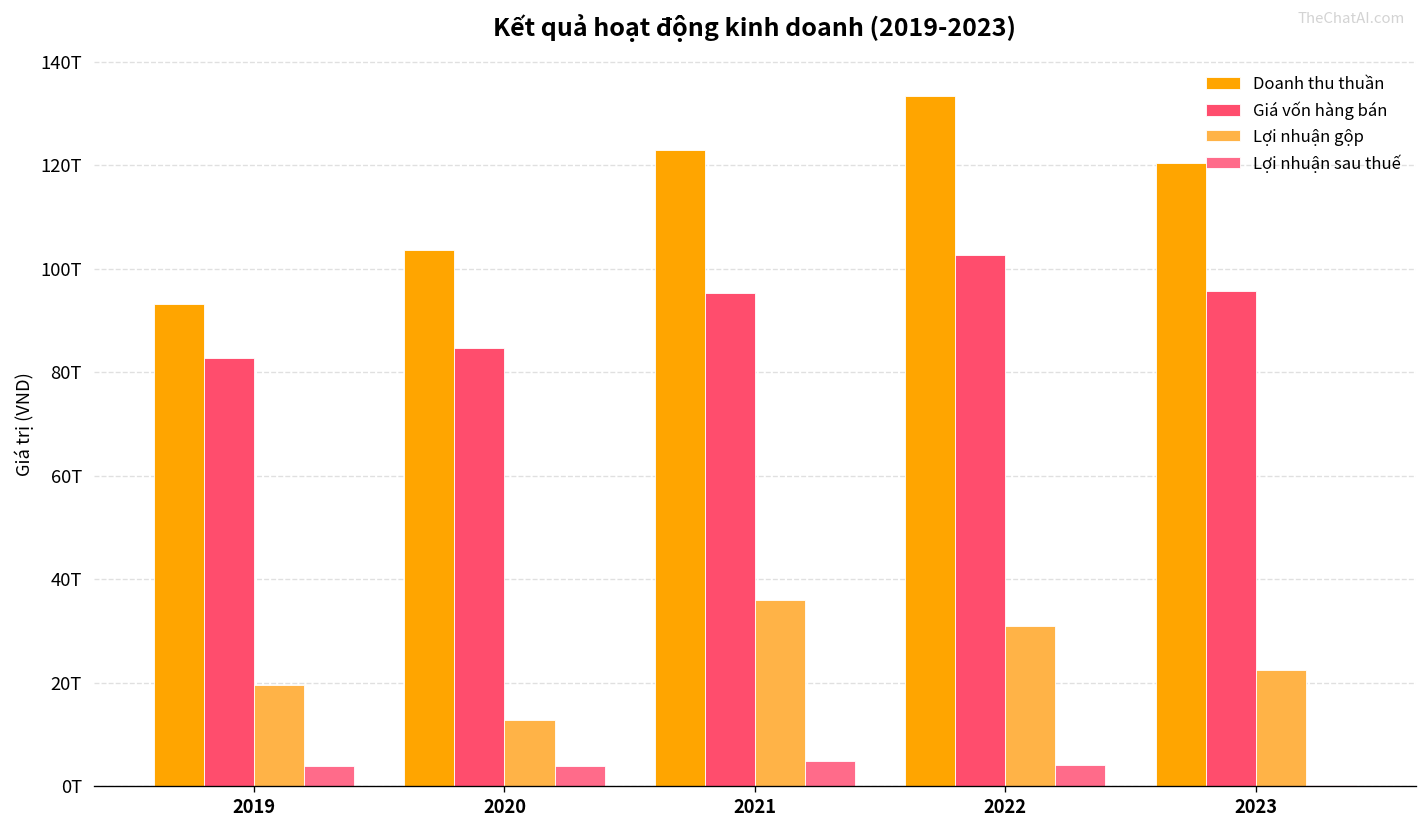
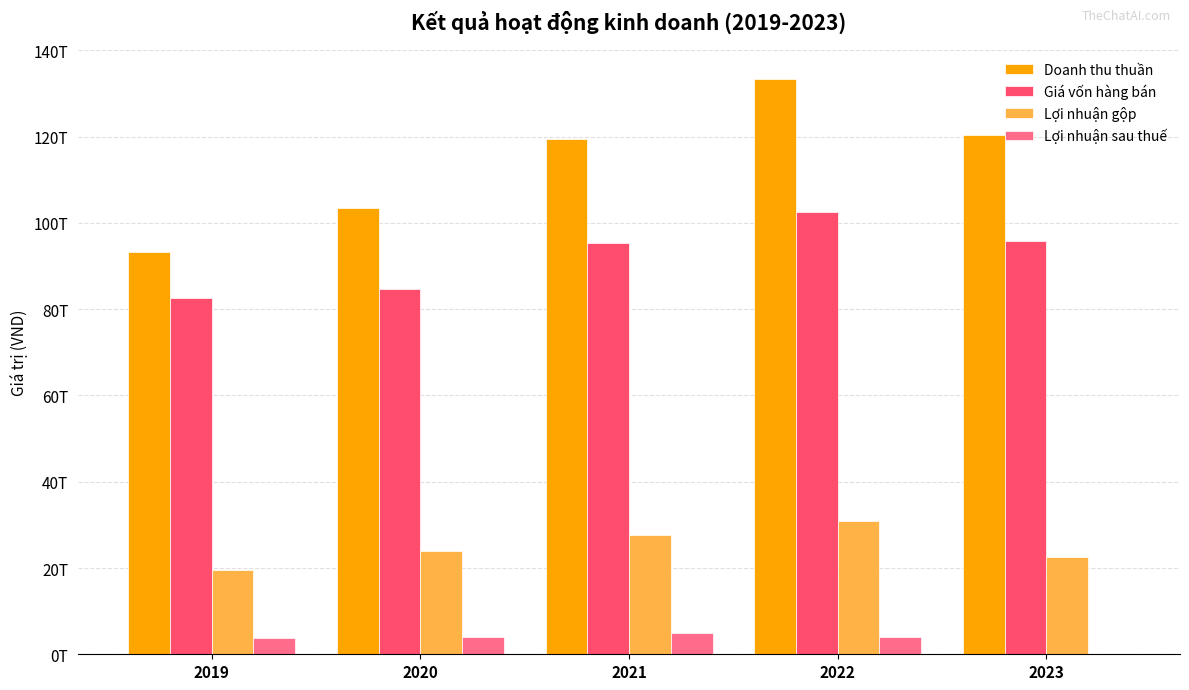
  {
    "Doanh thu thuần": {
      "2019": "93T",
      "2020": "104T",
-     "2021": "123T",
+     "2021": "119T",
      "2022": "133T",
      "2023": "120T"
    },
    "Lợi nhuận gộp": {
      "2019": "19T",
-     "2020": "13T",
-     "2021": "36T",
+     "2020": "24T",
+     "2021": "28T",
      "2022": "31T",
      "2023": "23T"
    }
  }
